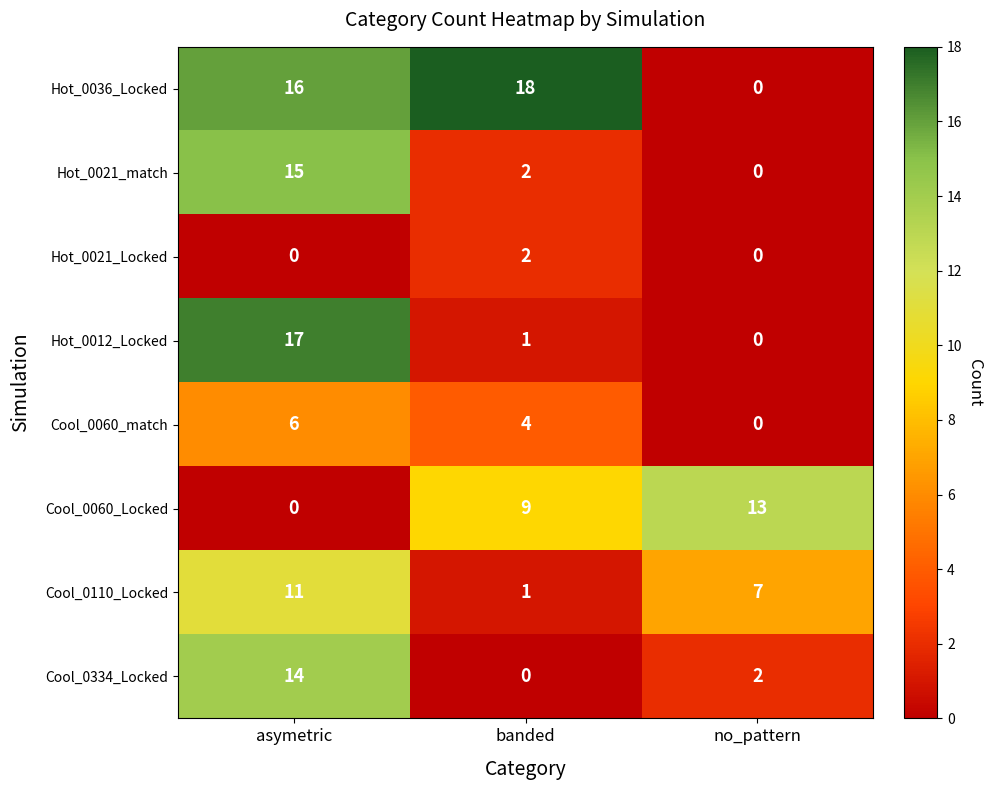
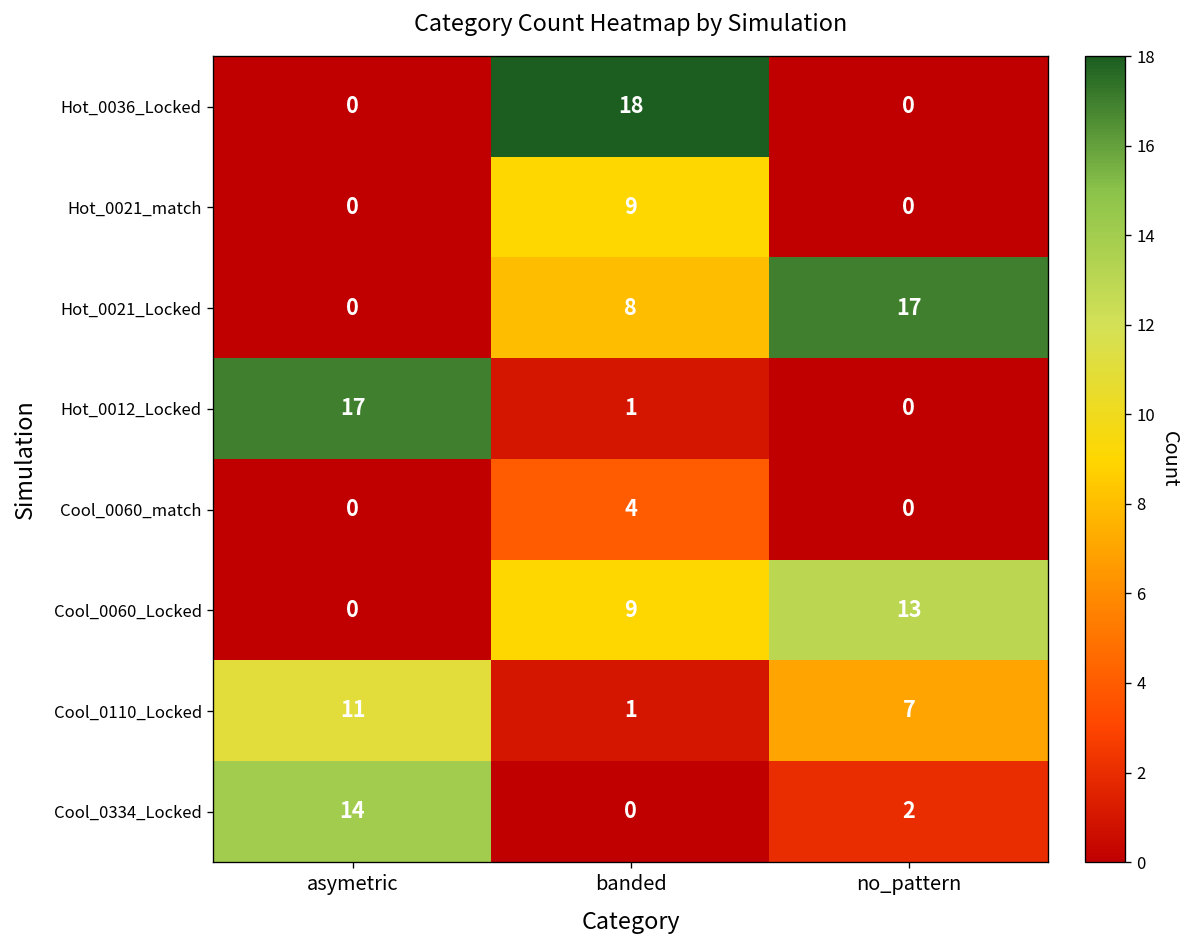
  {
    "Hot_0036_Locked": {
-     "asymetric": 16,
+     "asymetric": 0,
      "banded": 18,
      "no_pattern": 0
    },
    "Hot_0021_match": {
-     "asymetric": 15,
-     "banded": 2,
+     "asymetric": 0,
+     "banded": 9,
      "no_pattern": 0
    },
    "Hot_0021_Locked": {
      "asymetric": 0,
-     "banded": 2,
-     "no_pattern": 0
+     "banded": 8,
+     "no_pattern": 17
    },
    "Hot_0012_Locked": {
      "asymetric": 17,
      "banded": 1,
      "no_pattern": 0
    },
    "Cool_0060_match": {
-     "asymetric": 6,
+     "asymetric": 0,
      "banded": 4,
      "no_pattern": 0
    },
    "Cool_0060_Locked": {
      "asymetric": 0,
      "banded": 9,
      "no_pattern": 13
    },
    "Cool_0110_Locked": {
      "asymetric": 11,
      "banded": 1,
      "no_pattern": 7
    },
    "Cool_0334_Locked": {
      "asymetric": 14,
      "banded": 0,
      "no_pattern": 2
    }
  }
